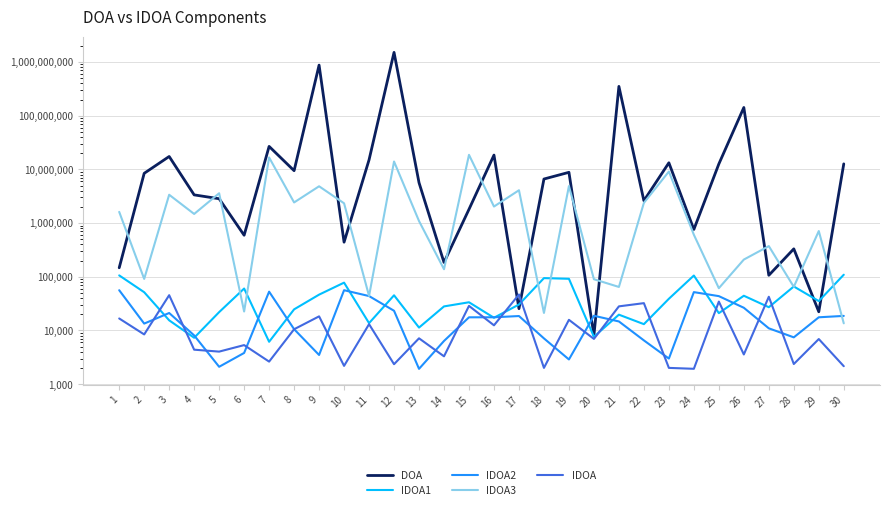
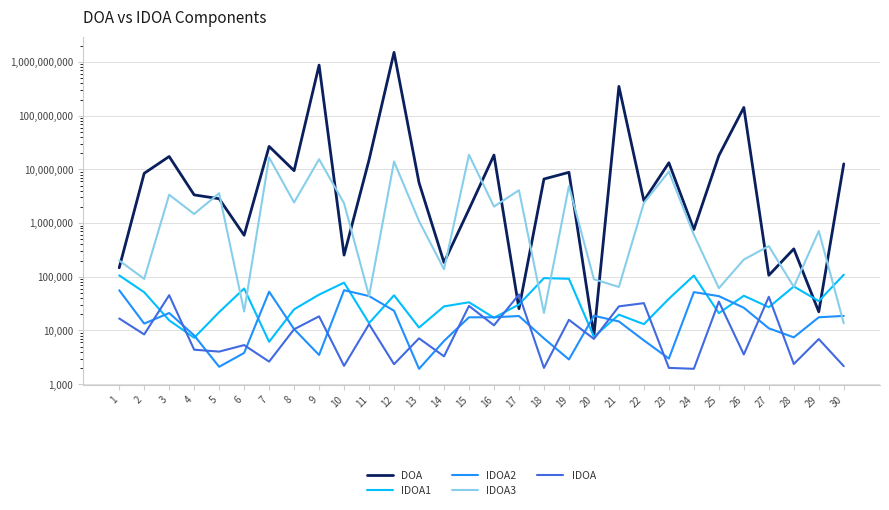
  {
    "DOA": {
      "1": "150,000",
      "2": "8,000,000",
      "3": "17,000,000",
      "4": "3,000,000",
      "5": "3,000,000",
      "6": "600,000",
      "7": "30,000,000",
      "8": "9,000,000",
      "9": "900,000,000",
-     "10": "400,000",
+     "10": "300,000",
      "11": "15,000,000",
      "12": "1,500,000,000",
      "13": "6,000,000",
      "14": "180,000",
      "15": "1,800,000",
      "16": "18,000,000",
      "17": "30,000",
      "18": "7,000,000",
      "19": "9,000,000",
      "21": "400,000,000",
      "23": "13,000,000",
      "24": "800,000",
-     "25": "13,000,000",
+     "25": "18,000,000",
      "26": "140,000,000",
      "27": "110,000",
      "28": "300,000",
      "29": "22,000",
      "30": "13,000,000"
    },
    "IDOA3": {
-     "1": "1,600,000",
+     "1": "200,000",
      "2": "90,000",
      "3": "3,000,000",
      "4": "1,500,000",
      "5": "4,000,000",
      "6": "23,000",
      "7": "17,000,000",
      "8": "2,000,000",
-     "9": "5,000,000",
+     "9": "15,000,000",
      "10": "2,000,000",
      "12": "14,000,000",
      "13": "1,100,000",
      "14": "140,000",
      "15": "19,000,000",
      "16": "2,000,000",
      "17": "4,000,000",
      "18": "21,000",
      "19": "5,000,000",
      "20": "90,000",
      "21": "60,000",
      "23": "9,000,000",
      "24": "600,000",
      "25": "60,000",
      "26": "210,000",
      "27": "400,000",
      "29": "700,000",
      "30": "14,000"
    },
    "IDOA": {
      "1": "17,000",
      "2": "8,000",
      "3": "50,000",
      "4": "4,000",
      "5": "4,000",
      "6": "5,000",
      "7": "3,000",
      "9": "18,000",
      "10": "2,200",
      "12": "2,000",
      "13": "7,000",
      "14": "3,000",
      "15": "30,000",
      "16": "12,000",
      "17": "50,000",
      "18": "2,000",
      "19": "16,000",
      "21": "30,000",
      "22": "30,000",
      "23": "2,000",
      "24": "1,900",
      "25": "30,000",
      "26": "4,000",
      "27": "40,000",
      "28": "2,000",
      "29": "7,000",
      "30": "2,200"
    }
  }
